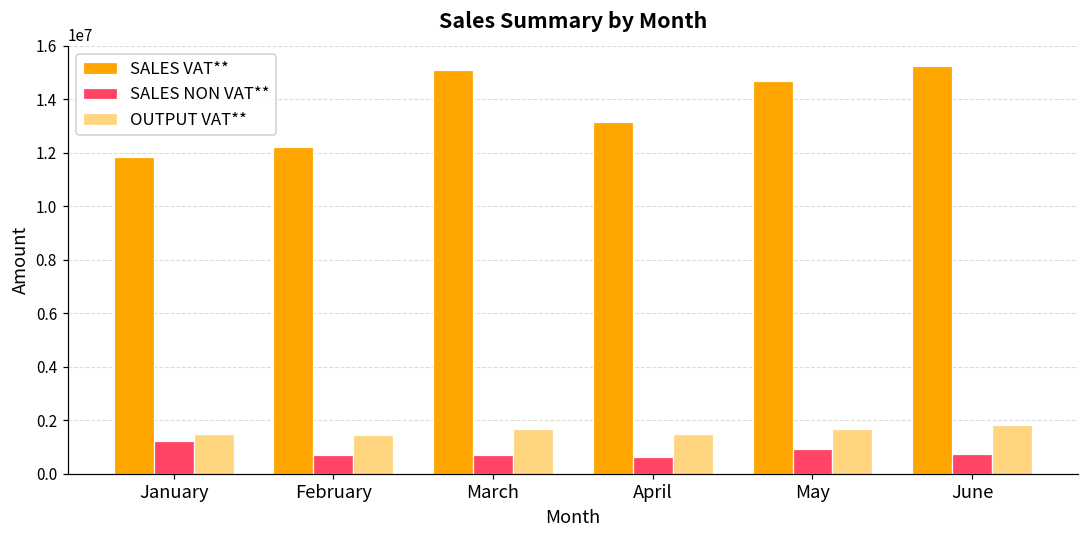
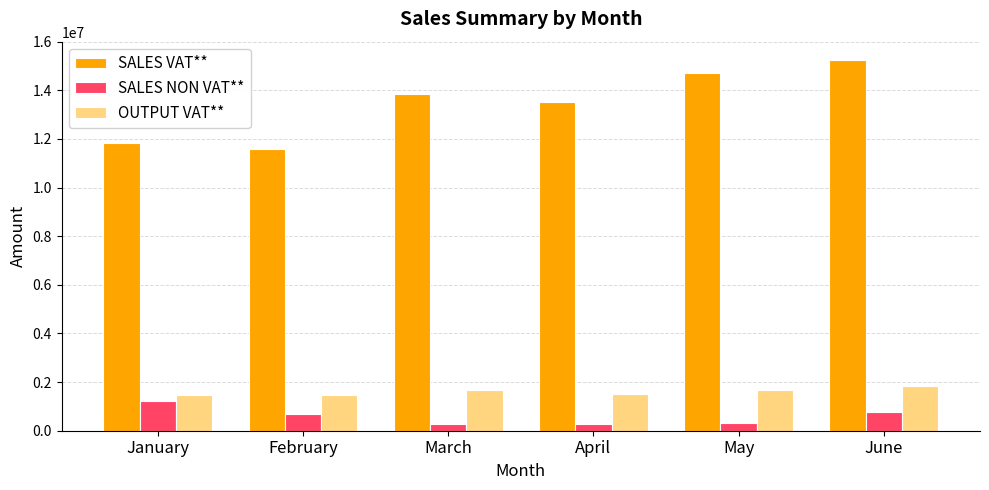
  {
    "SALES VAT**": {
      "January": 11900000,
-     "February": 12200000,
-     "March": 15100000,
-     "April": 13100000,
+     "February": 11600000,
+     "March": 13900000,
+     "April": 13500000,
      "May": 14700000,
      "June": 15200000
    },
    "SALES NON VAT**": {
      "January": 1200000,
      "February": 700000,
-     "March": 700000,
-     "April": 600000,
-     "May": 900000,
+     "March": 300000,
+     "April": 300000,
+     "May": 300000,
      "June": 800000
    },
    "OUTPUT VAT**": {
      "January": 1500000,
      "February": 1500000,
      "March": 1700000,
      "April": 1500000,
      "May": 1700000,
      "June": 1800000
    }
  }
